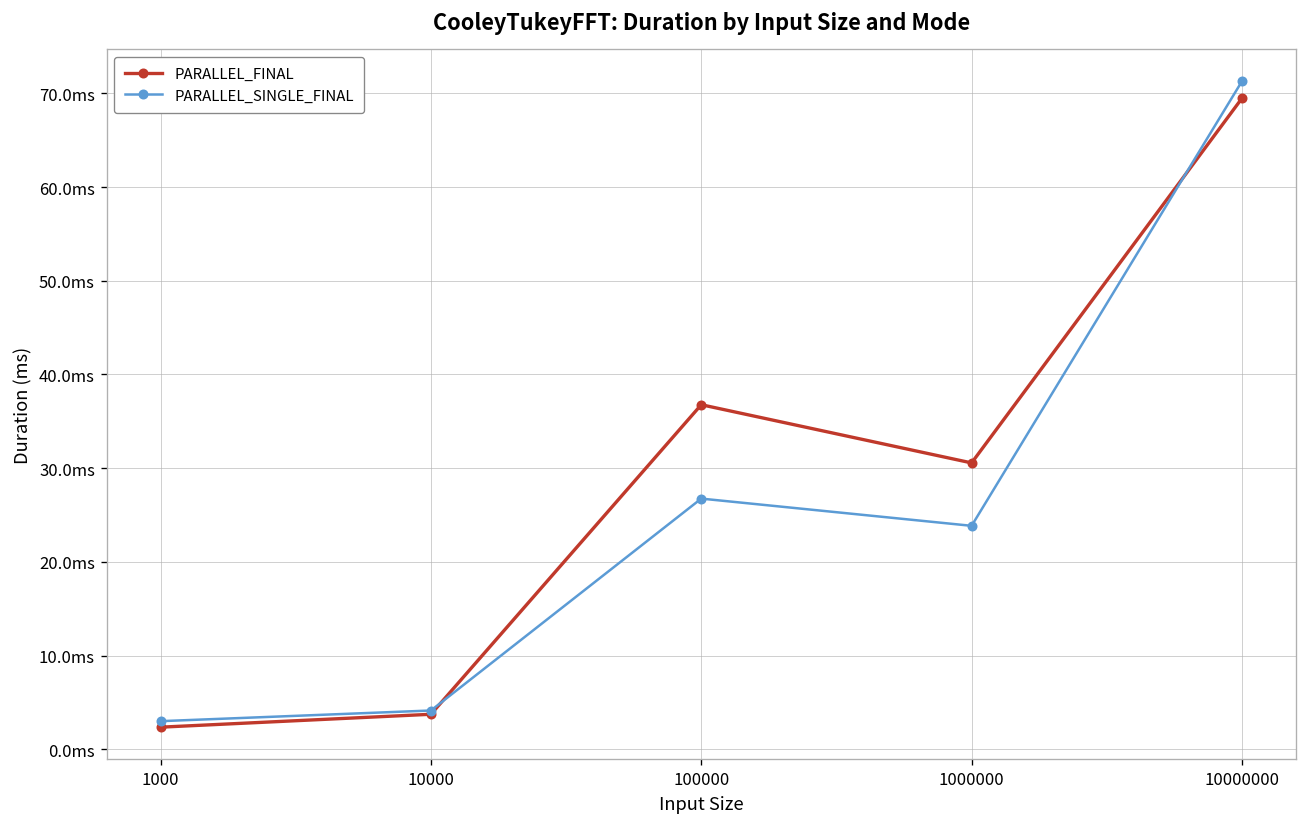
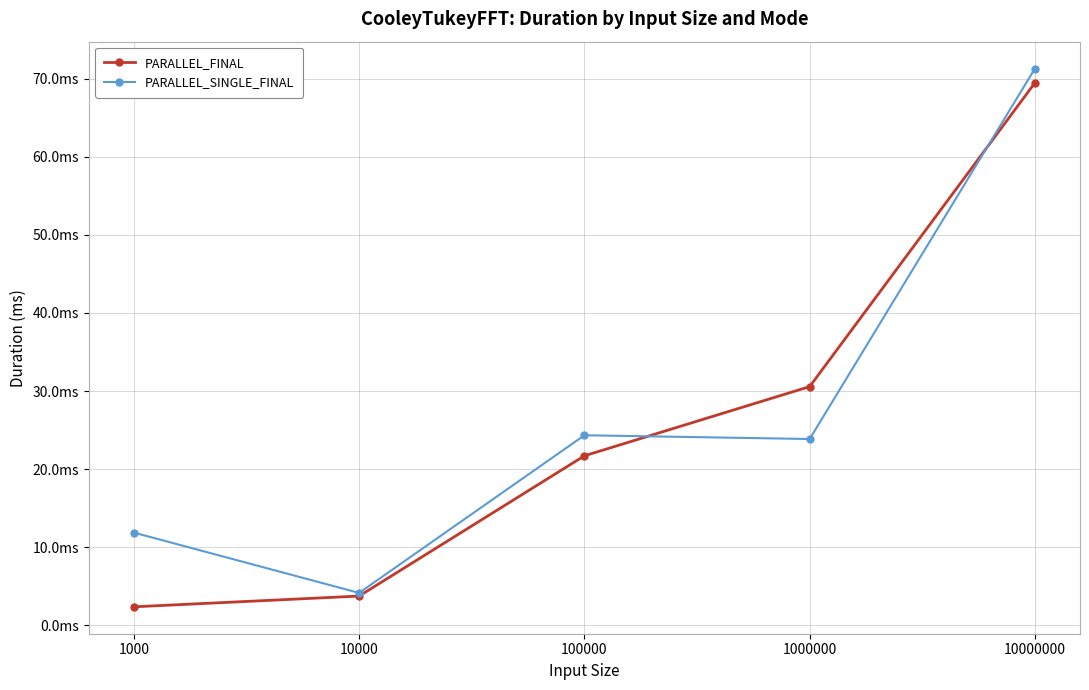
  {
    "PARALLEL_FINAL": {
      "1000": "2ms",
      "10000": "4ms",
-     "100000": "37ms",
+     "100000": "22ms",
      "1000000": "31ms",
      "10000000": "69ms"
    },
    "PARALLEL_SINGLE_FINAL": {
-     "1000": "3ms",
+     "1000": "12ms",
      "10000": "4ms",
-     "100000": "27ms",
+     "100000": "24ms",
      "1000000": "24ms",
      "10000000": "71ms"
    }
  }
